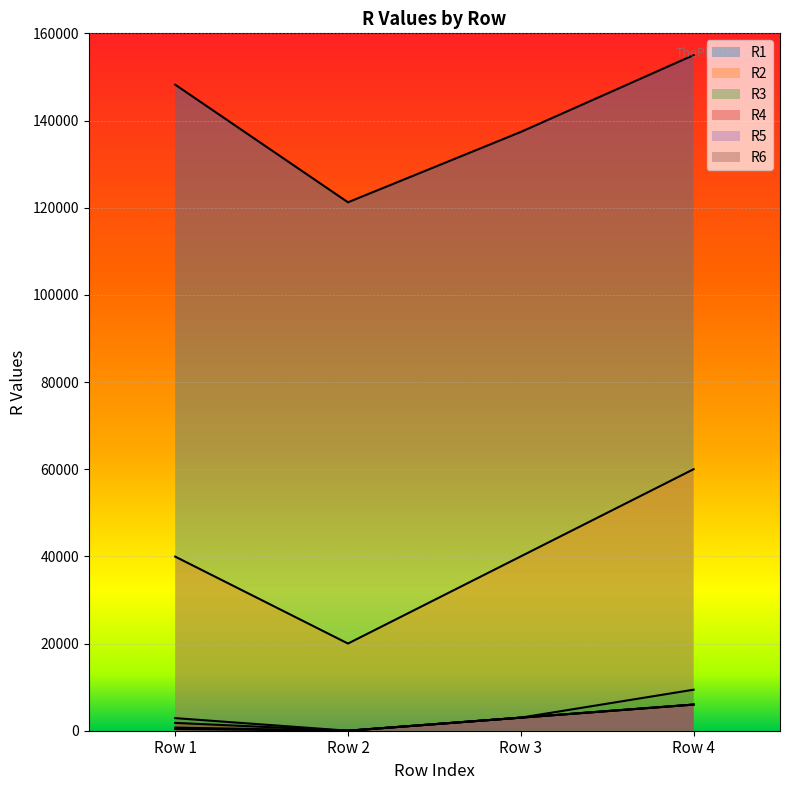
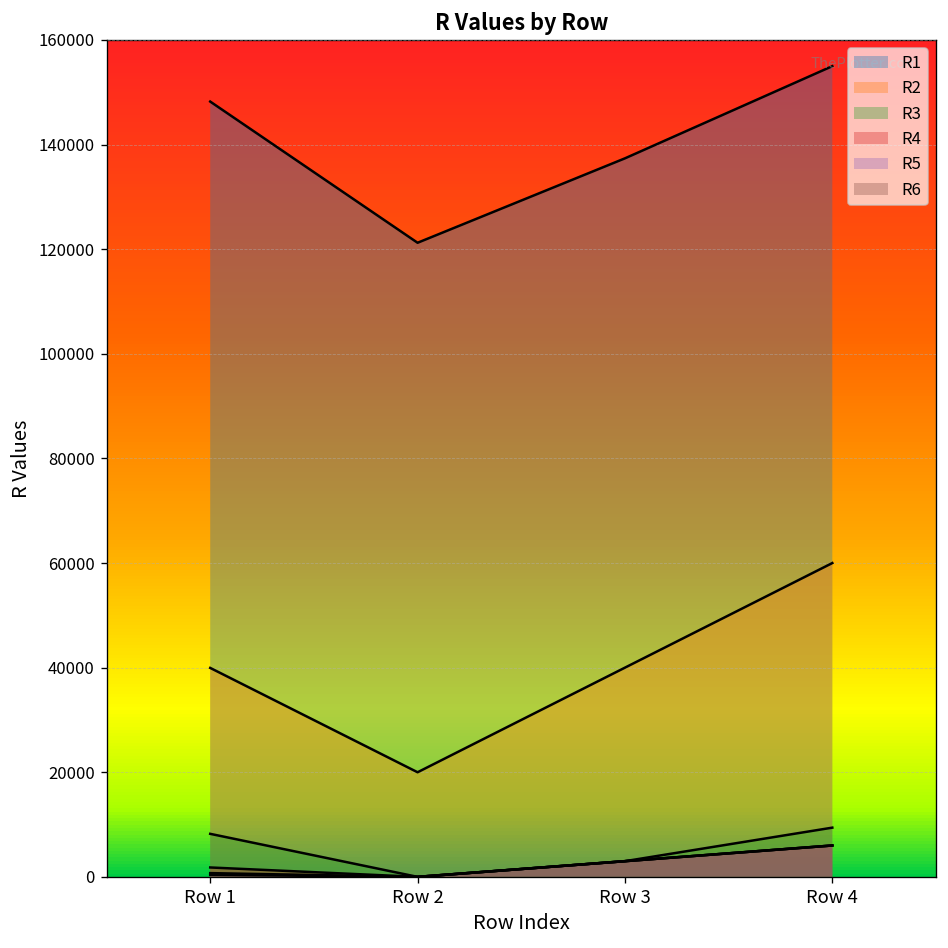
  {
    "R1": {
      "Row 1": 148000,
      "Row 2": 121000,
      "Row 3": 137000,
      "Row 4": 155000
    },
    "R3": {
-     "Row 1": 3000,
+     "Row 1": 8000,
      "Row 4": 9000
    }
  }
